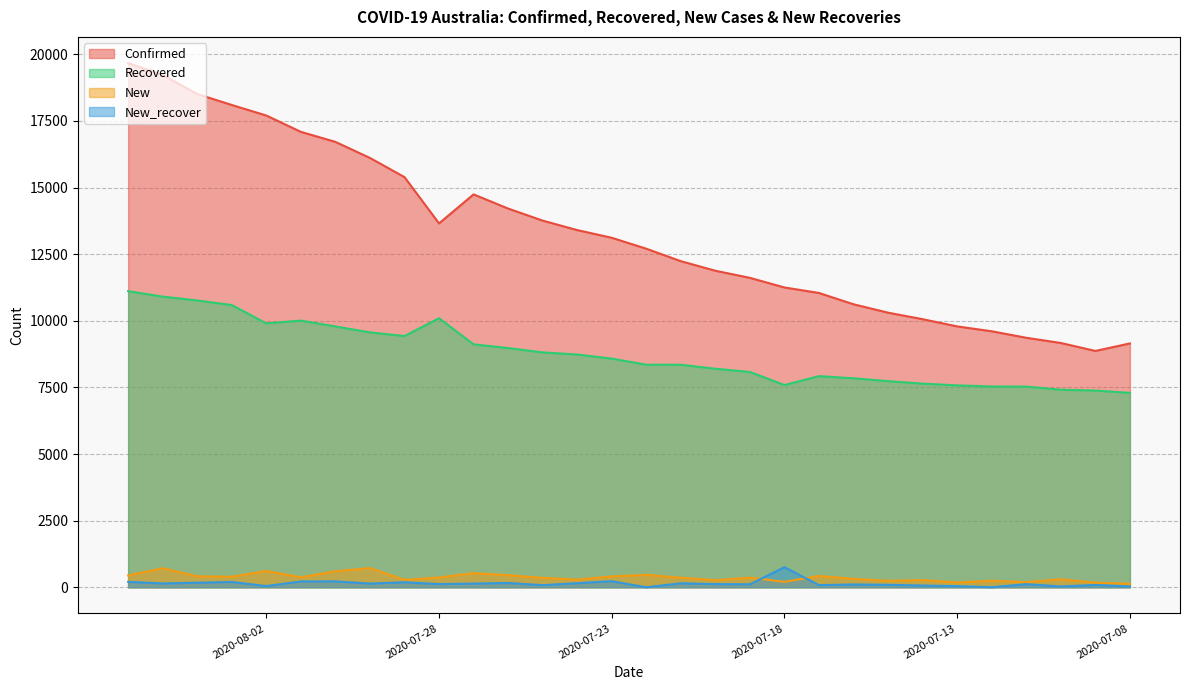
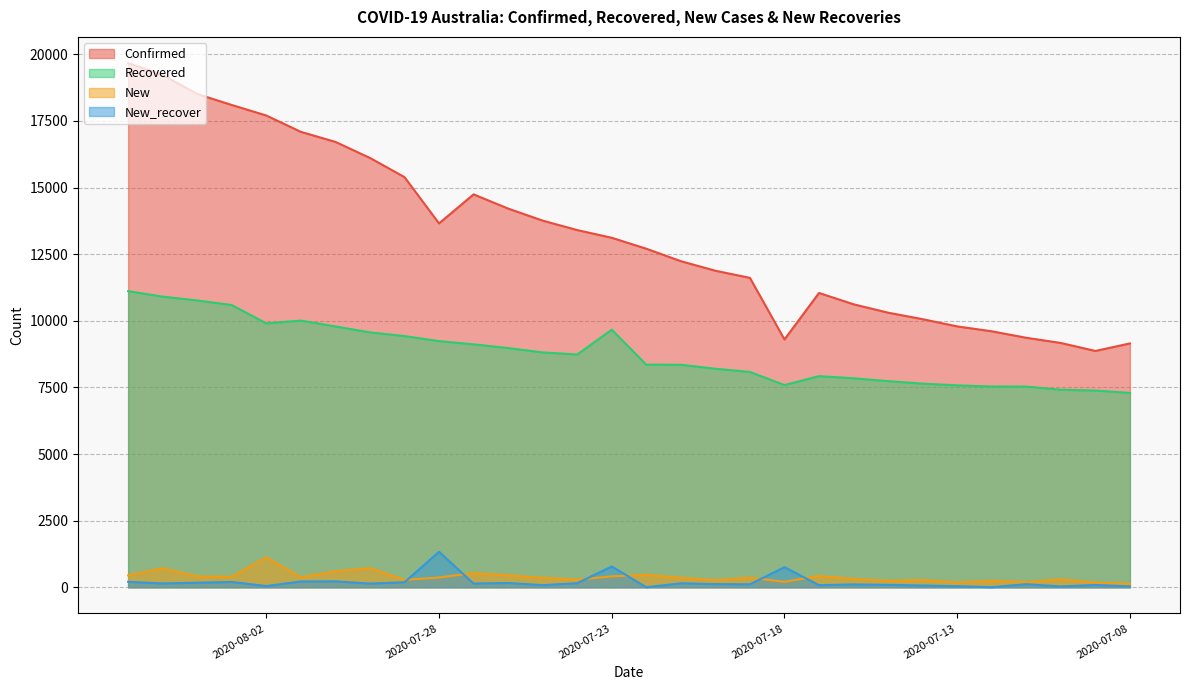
  {
    "Confirmed": {
      "2020-08-02": 17700,
      "2020-07-28": 13700,
      "2020-07-23": 13100,
-     "2020-07-18": 11300,
+     "2020-07-18": 9300,
      "2020-07-13": 9800,
      "2020-07-08": 9200
    },
    "Recovered": {
      "2020-08-02": 9900,
-     "2020-07-28": 10100,
-     "2020-07-23": 8600,
+     "2020-07-28": 9200,
+     "2020-07-23": 9700,
      "2020-07-18": 7600,
      "2020-07-13": 7600,
      "2020-07-08": 7300
    },
    "New": {
-     "2020-08-02": 600,
+     "2020-08-02": 1100,
      "2020-07-28": 400,
      "2020-07-23": 400,
      "2020-07-18": 200,
      "2020-07-13": 200,
      "2020-07-08": 100
    },
    "New_recover": {
      "2020-08-02": 0,
-     "2020-07-28": 100,
-     "2020-07-23": 200,
+     "2020-07-28": 1300,
+     "2020-07-23": 800,
      "2020-07-18": 800,
      "2020-07-13": 0,
      "2020-07-08": 0
    }
  }
